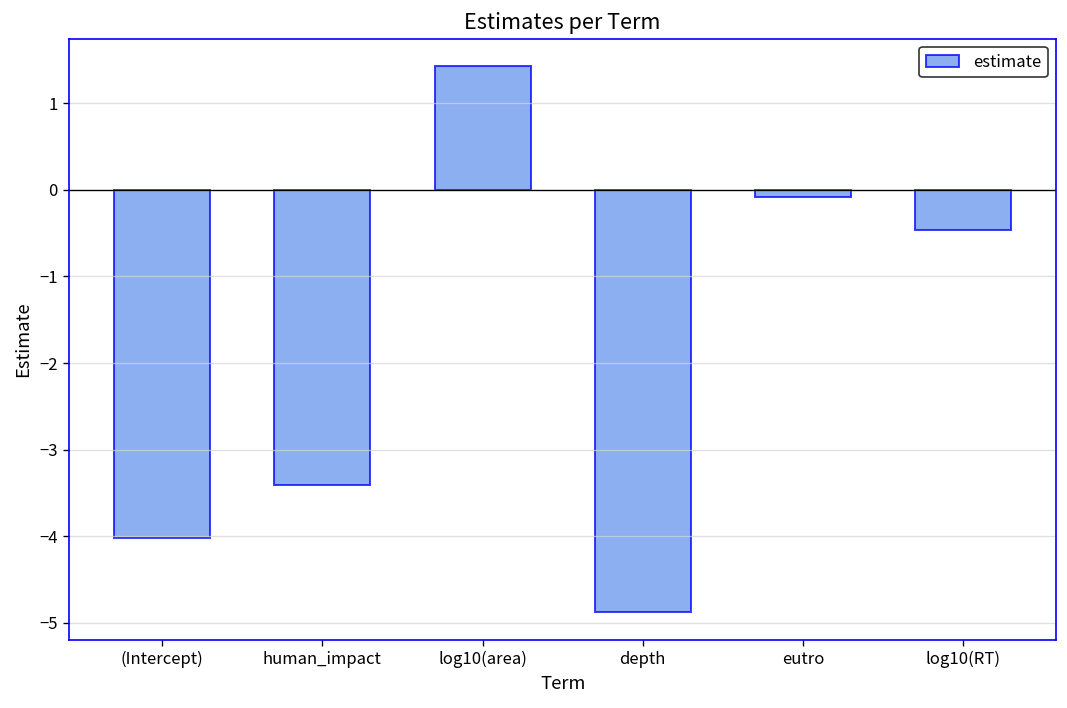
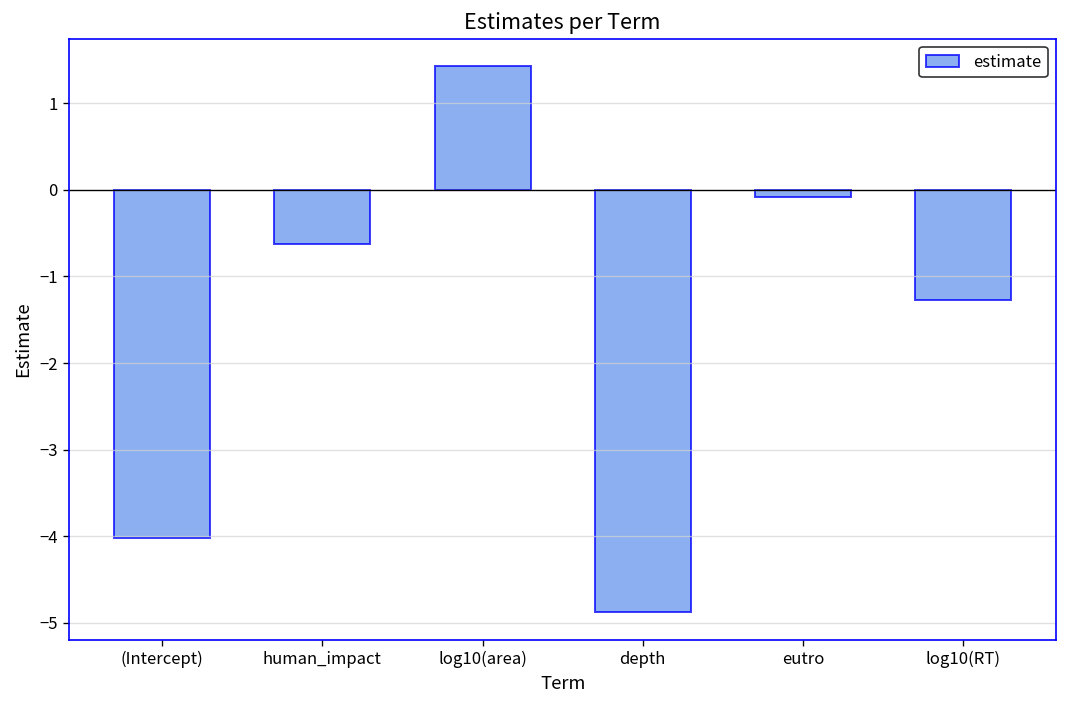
  {
    "(Intercept)": -4.0,
-   "human_impact": -3.4,
+   "human_impact": -0.6,
    "log10(area)": 1.4,
    "depth": -4.9,
    "eutro": -0.1,
-   "log10(RT)": -0.5
+   "log10(RT)": -1.3
  }
